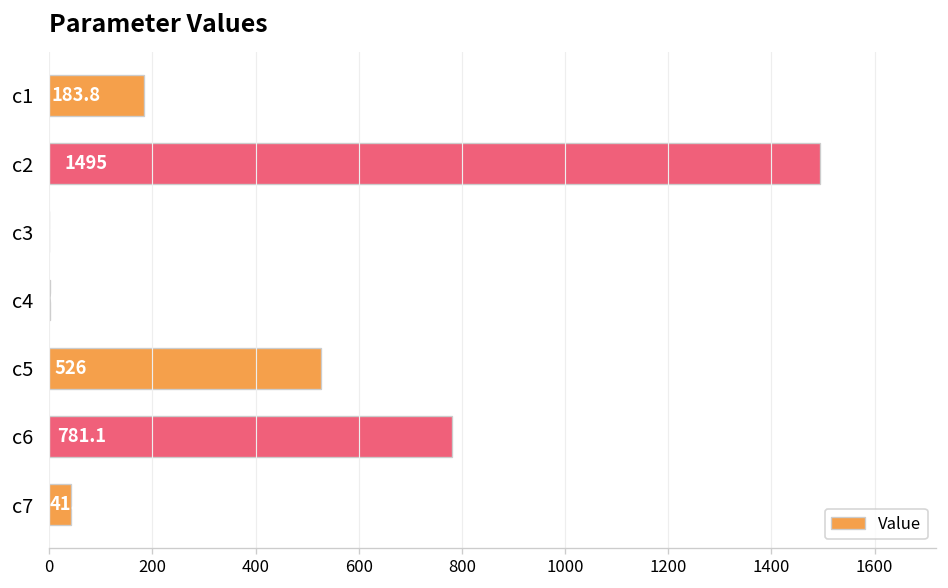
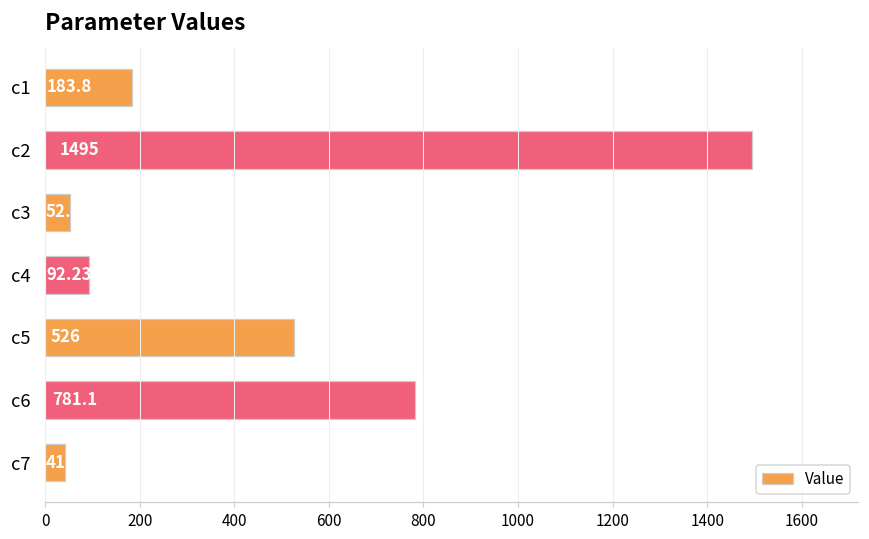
  {
-   "c3": 0,
-   "c4": 0,
+   "c3": 50,
+   "c4": 90,
    "c7": 40
  }
